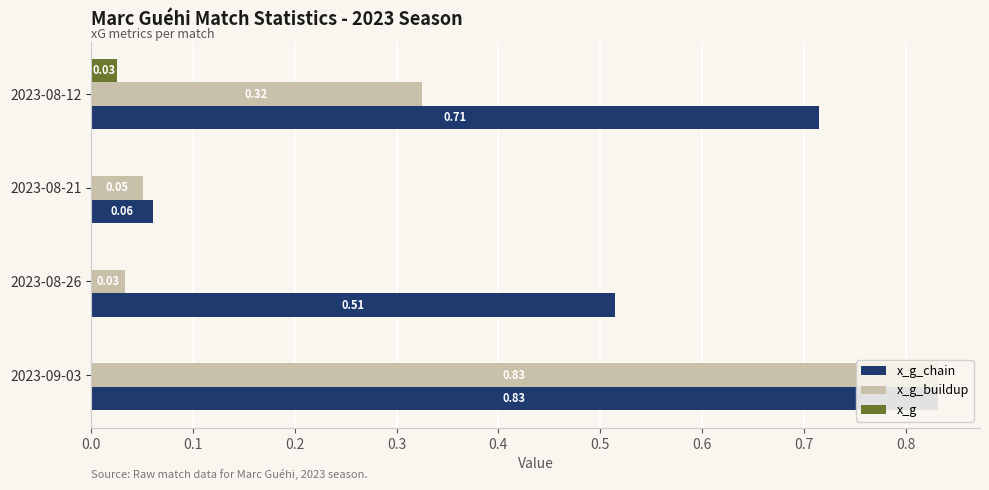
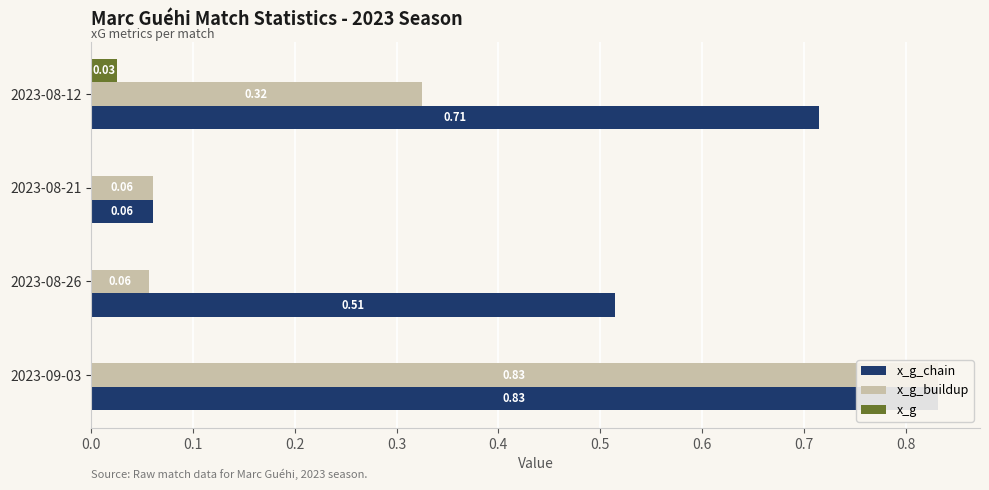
  {
    "x_g_chain": {
      "2023-08-12": 0.71,
      "2023-08-21": 0.06,
      "2023-08-26": 0.51
    },
    "x_g_buildup": {
      "2023-08-12": 0.32,
-     "2023-08-21": 0.05,
-     "2023-08-26": 0.03
+     "2023-08-21": 0.06,
+     "2023-08-26": 0.06
    },
    "x_g": {
      "2023-08-12": 0.03
    }
  }
